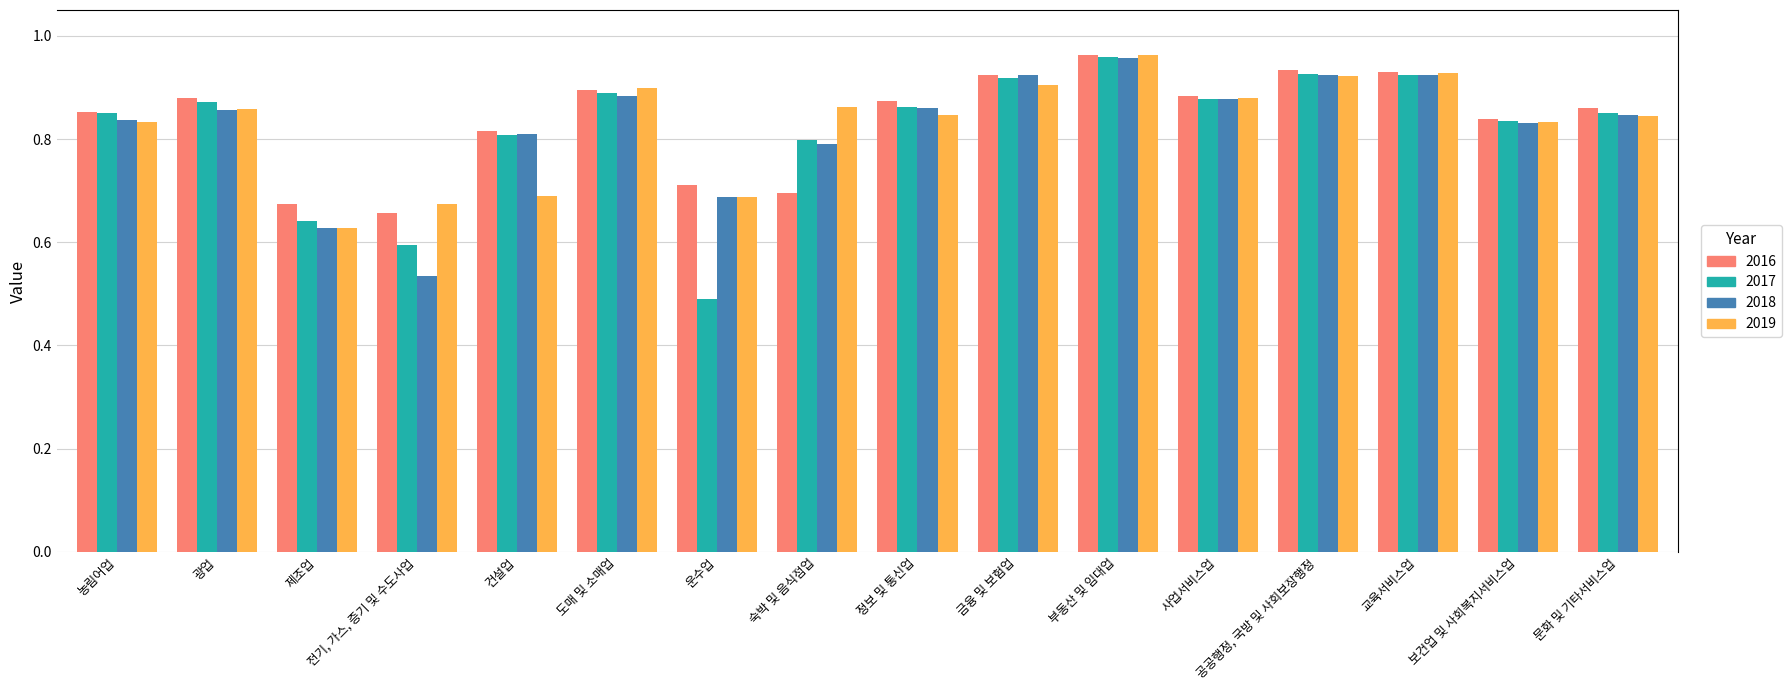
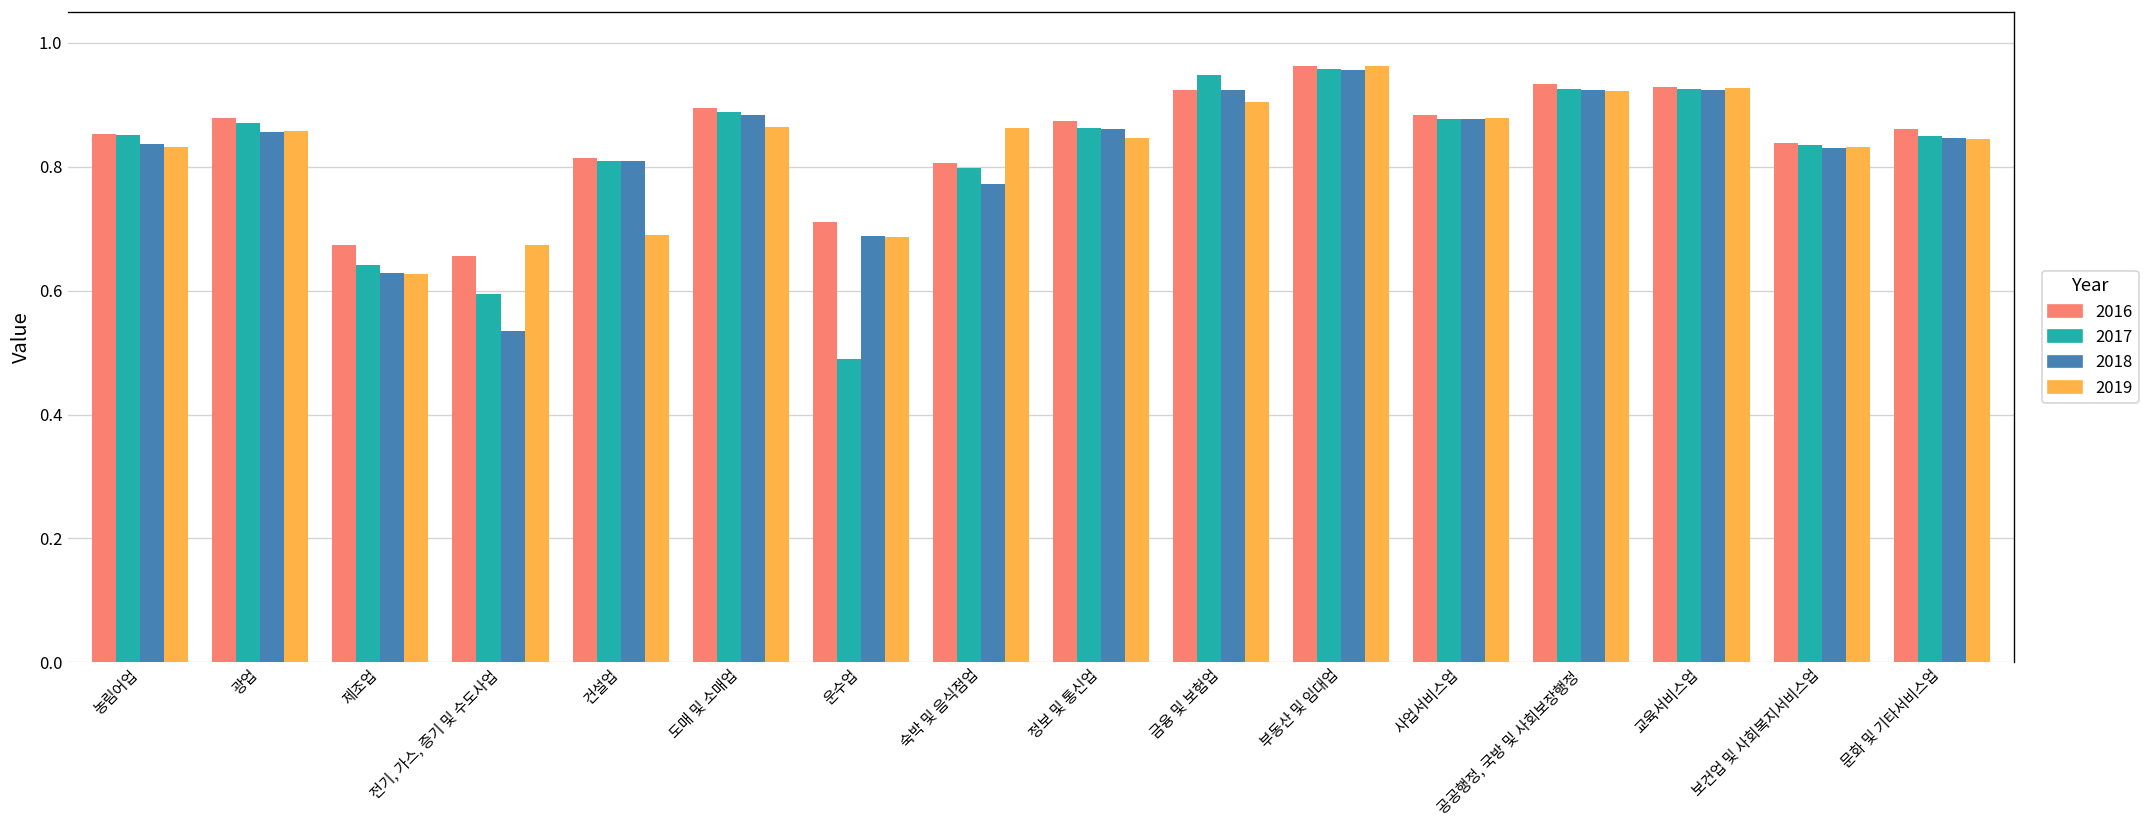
  {
    "2016": {
      "농림어업": 0.85,
      "광업": 0.88,
      "제조업": 0.67,
      "전기, 가스, 증기 및 수도사업": 0.66,
      "건설업": 0.81,
      "도매 및 소매업": 0.90,
      "운수업": 0.71,
-     "숙박 및 음식점업": 0.70,
+     "숙박 및 음식점업": 0.81,
      "정보 및 통신업": 0.87,
      "금융 및 보험업": 0.92,
      "부동산 및 임대업": 0.96,
      "사업서비스업": 0.88,
      "공공행정, 국방 및 사회보장행정": 0.93,
      "교육서비스업": 0.93,
      "보건업 및 사회복지서비스업": 0.84,
      "문화 및 기타서비스업": 0.86
    },
    "2017": {
      "농림어업": 0.85,
      "광업": 0.87,
      "제조업": 0.64,
      "전기, 가스, 증기 및 수도사업": 0.60,
      "건설업": 0.81,
      "도매 및 소매업": 0.89,
      "운수업": 0.49,
      "숙박 및 음식점업": 0.80,
      "정보 및 통신업": 0.86,
-     "금융 및 보험업": 0.92,
+     "금융 및 보험업": 0.95,
      "부동산 및 임대업": 0.96,
      "사업서비스업": 0.88,
      "공공행정, 국방 및 사회보장행정": 0.93,
      "교육서비스업": 0.93,
      "보건업 및 사회복지서비스업": 0.83,
      "문화 및 기타서비스업": 0.85
    },
    "2018": {
      "농림어업": 0.84,
      "광업": 0.86,
      "제조업": 0.63,
      "전기, 가스, 증기 및 수도사업": 0.53,
      "건설업": 0.81,
      "도매 및 소매업": 0.88,
      "운수업": 0.69,
-     "숙박 및 음식점업": 0.79,
+     "숙박 및 음식점업": 0.77,
      "정보 및 통신업": 0.86,
      "금융 및 보험업": 0.92,
      "부동산 및 임대업": 0.96,
      "사업서비스업": 0.88,
      "공공행정, 국방 및 사회보장행정": 0.92,
      "교육서비스업": 0.92,
      "보건업 및 사회복지서비스업": 0.83,
      "문화 및 기타서비스업": 0.85
    },
    "2019": {
      "농림어업": 0.83,
      "광업": 0.86,
      "제조업": 0.63,
      "전기, 가스, 증기 및 수도사업": 0.67,
      "건설업": 0.69,
-     "도매 및 소매업": 0.90,
+     "도매 및 소매업": 0.86,
      "운수업": 0.69,
      "숙박 및 음식점업": 0.86,
      "정보 및 통신업": 0.85,
      "금융 및 보험업": 0.90,
      "부동산 및 임대업": 0.96,
      "사업서비스업": 0.88,
      "공공행정, 국방 및 사회보장행정": 0.92,
      "교육서비스업": 0.93,
      "보건업 및 사회복지서비스업": 0.83,
      "문화 및 기타서비스업": 0.85
    }
  }
